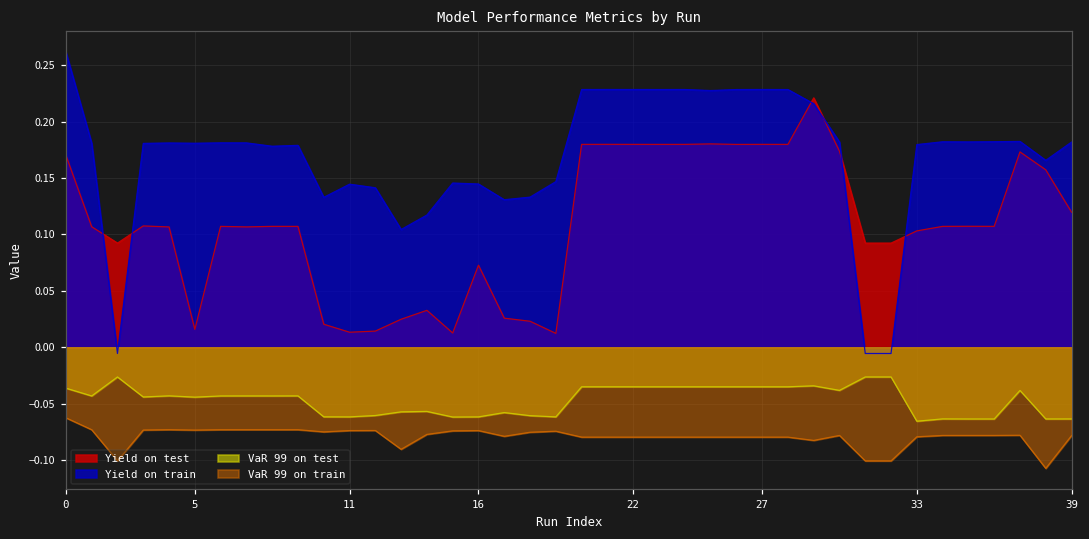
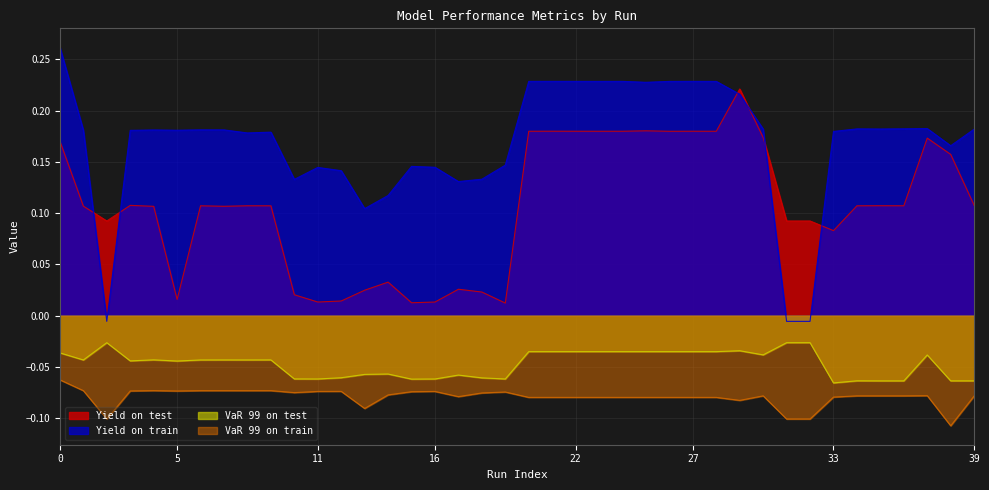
  {
    "Yield on test": {
      "0": 0.170,
      "5": 0.016,
      "11": 0.013,
-     "16": 0.073,
+     "16": 0.013,
      "22": 0.180,
      "27": 0.180,
-     "33": 0.103,
-     "39": 0.120
+     "33": 0.083,
+     "39": 0.108
    }
  }
